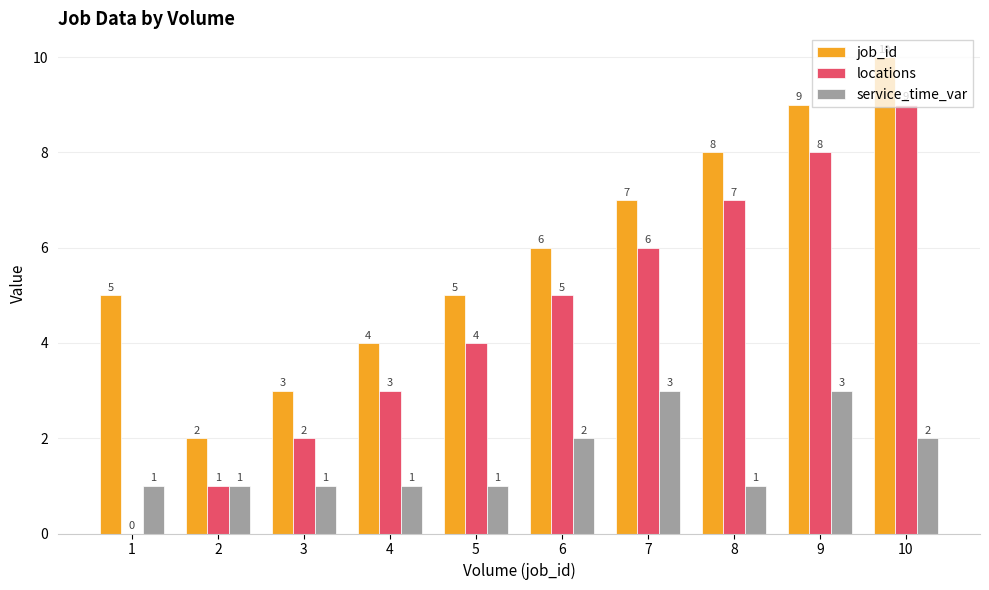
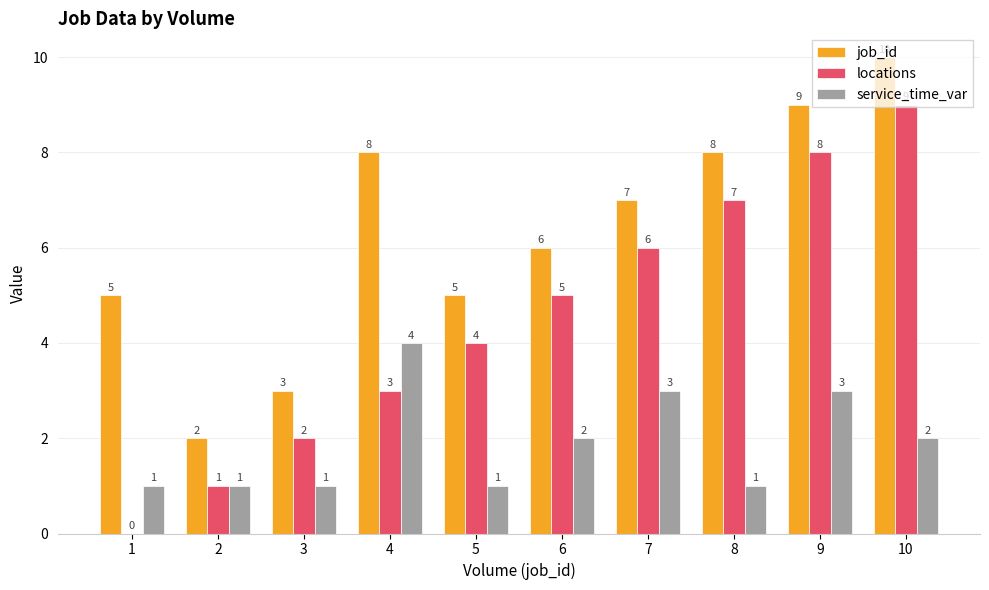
  {
    "job_id": {
      "1": 5,
      "2": 2,
      "3": 3,
-     "4": 4,
+     "4": 8,
      "5": 5,
      "6": 6,
      "7": 7,
      "8": 8,
      "9": 9
    },
    "locations": {
      "1": 0,
      "2": 1,
      "3": 2,
      "4": 3,
      "5": 4,
      "6": 5,
      "7": 6,
      "8": 7,
      "9": 8
    },
    "service_time_var": {
      "1": 1,
      "2": 1,
      "3": 1,
-     "4": 1,
+     "4": 4,
      "5": 1,
      "6": 2,
      "7": 3,
      "8": 1,
      "9": 3,
      "10": 2
    }
  }
